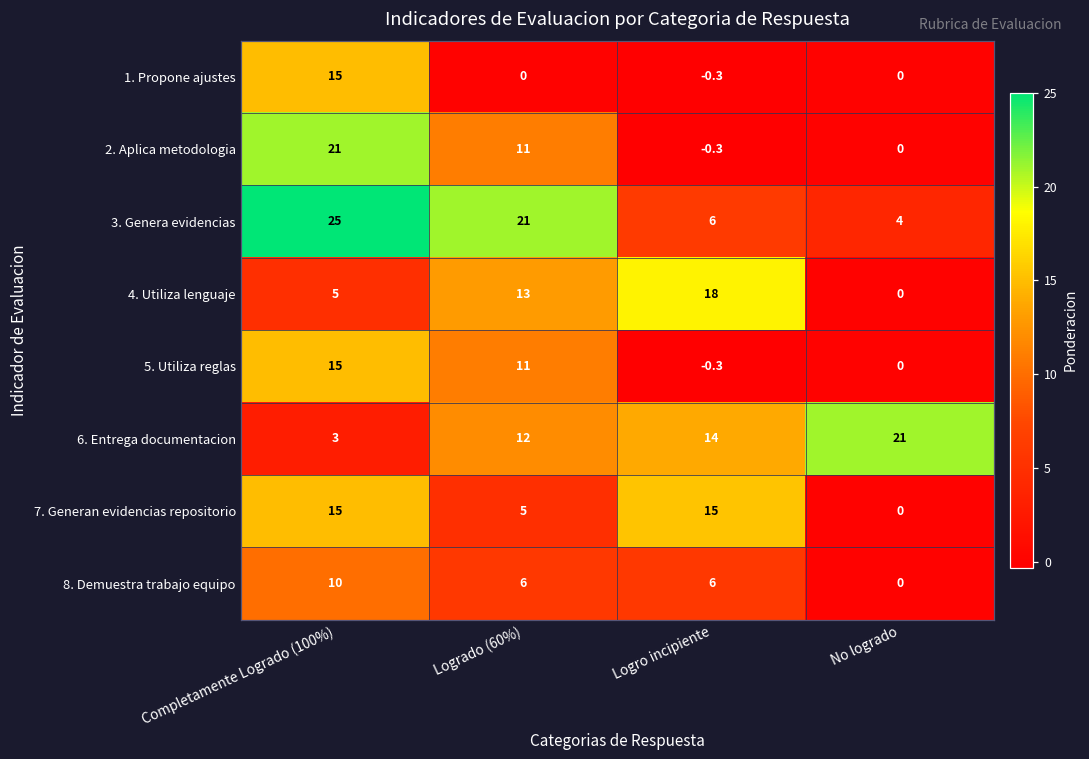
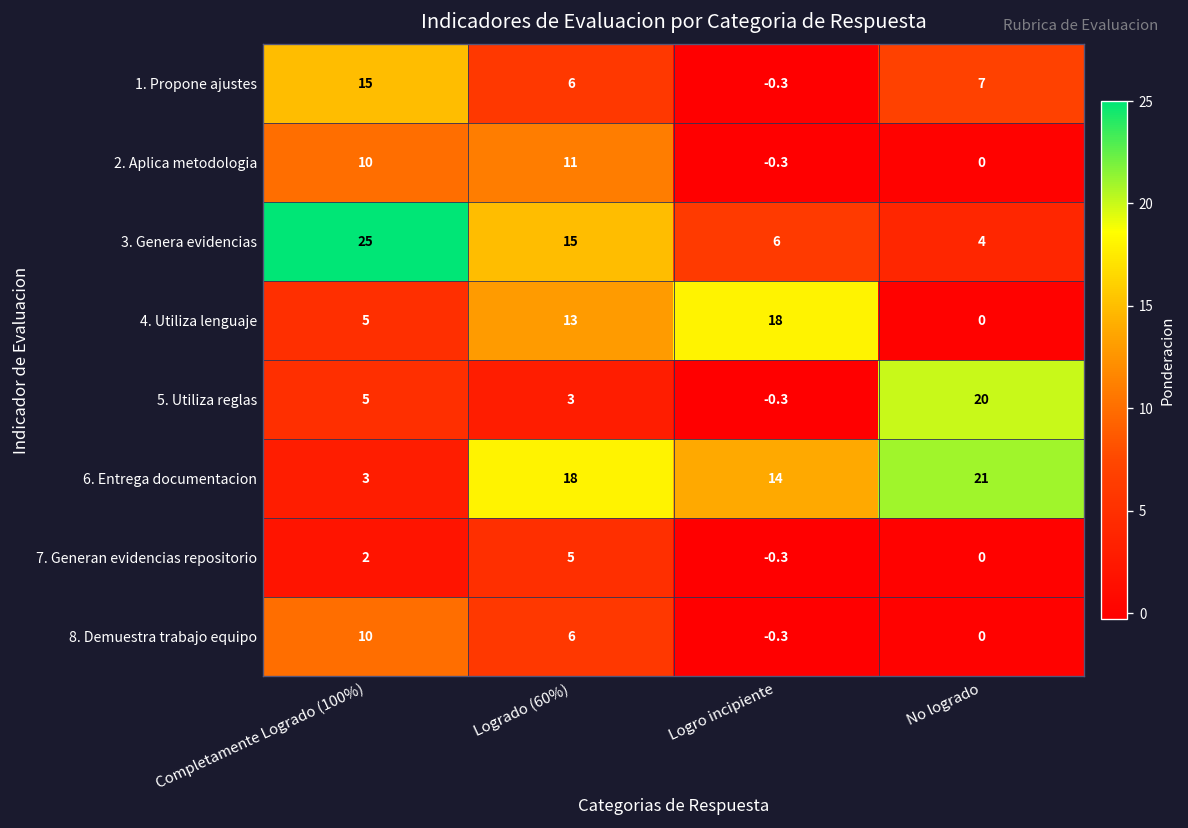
  {
    "1. Propone ajustes": {
      "Completamente Logrado (100%)": 15,
-     "Logrado (60%)": 0,
+     "Logrado (60%)": 6,
      "Logro incipiente": -0.3,
-     "No logrado": 0
+     "No logrado": 7
    },
    "2. Aplica metodologia": {
-     "Completamente Logrado (100%)": 21,
+     "Completamente Logrado (100%)": 10,
      "Logrado (60%)": 11,
      "Logro incipiente": -0.3,
      "No logrado": 0
    },
    "3. Genera evidencias": {
      "Completamente Logrado (100%)": 25,
-     "Logrado (60%)": 21,
+     "Logrado (60%)": 15,
      "Logro incipiente": 6,
      "No logrado": 4
    },
    "4. Utiliza lenguaje": {
      "Completamente Logrado (100%)": 5,
      "Logrado (60%)": 13,
      "Logro incipiente": 18,
      "No logrado": 0
    },
    "5. Utiliza reglas": {
-     "Completamente Logrado (100%)": 15,
-     "Logrado (60%)": 11,
+     "Completamente Logrado (100%)": 5,
+     "Logrado (60%)": 3,
      "Logro incipiente": -0.3,
-     "No logrado": 0
+     "No logrado": 20
    },
    "6. Entrega documentacion": {
      "Completamente Logrado (100%)": 3,
-     "Logrado (60%)": 12,
+     "Logrado (60%)": 18,
      "Logro incipiente": 14,
      "No logrado": 21
    },
    "7. Generan evidencias repositorio": {
-     "Completamente Logrado (100%)": 15,
+     "Completamente Logrado (100%)": 2,
      "Logrado (60%)": 5,
-     "Logro incipiente": 15,
+     "Logro incipiente": -0.3,
      "No logrado": 0
    },
    "8. Demuestra trabajo equipo": {
      "Completamente Logrado (100%)": 10,
      "Logrado (60%)": 6,
-     "Logro incipiente": 6,
+     "Logro incipiente": -0.3,
      "No logrado": 0
    }
  }
